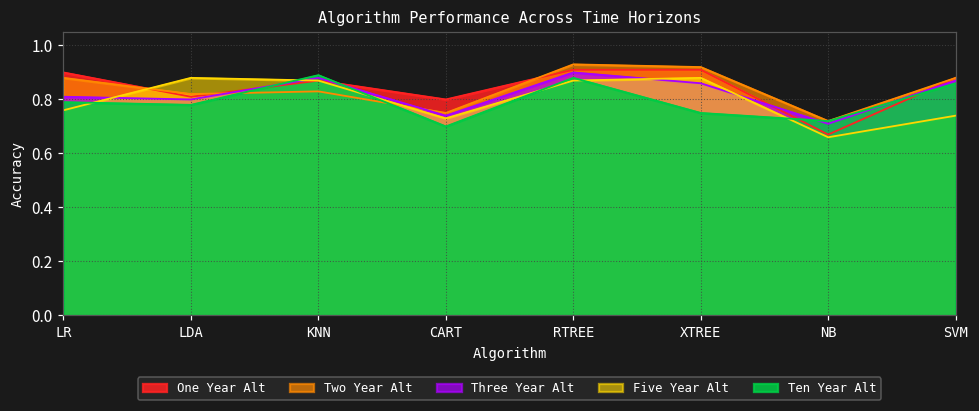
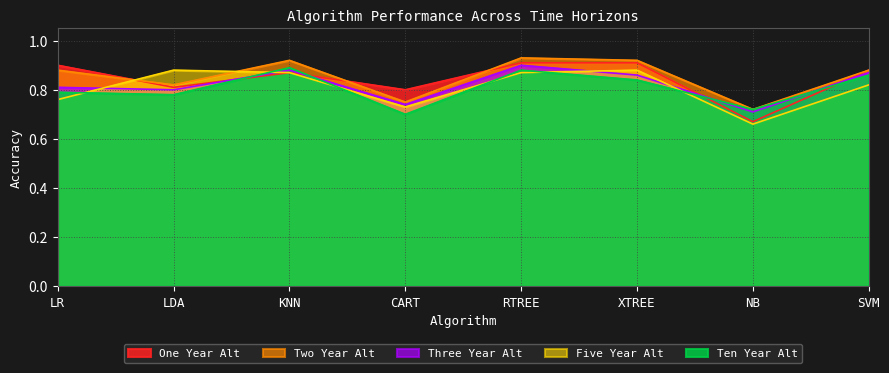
  {
    "One Year Alt": {
      "LR": 0.90,
      "CART": 0.80
    },
    "Two Year Alt": {
      "LR": 0.88,
-     "KNN": 0.83,
+     "KNN": 0.92,
      "RTREE": 0.93
    },
    "Three Year Alt": {
      "LR": 0.81,
      "XTREE": 0.86
    },
    "Five Year Alt": {
      "LR": 0.76,
      "LDA": 0.88,
      "XTREE": 0.88,
-     "SVM": 0.74
+     "SVM": 0.82
    },
    "Ten Year Alt": {
      "LR": 0.79,
      "LDA": 0.78,
      "CART": 0.70,
-     "XTREE": 0.75
+     "XTREE": 0.84
    }
  }
